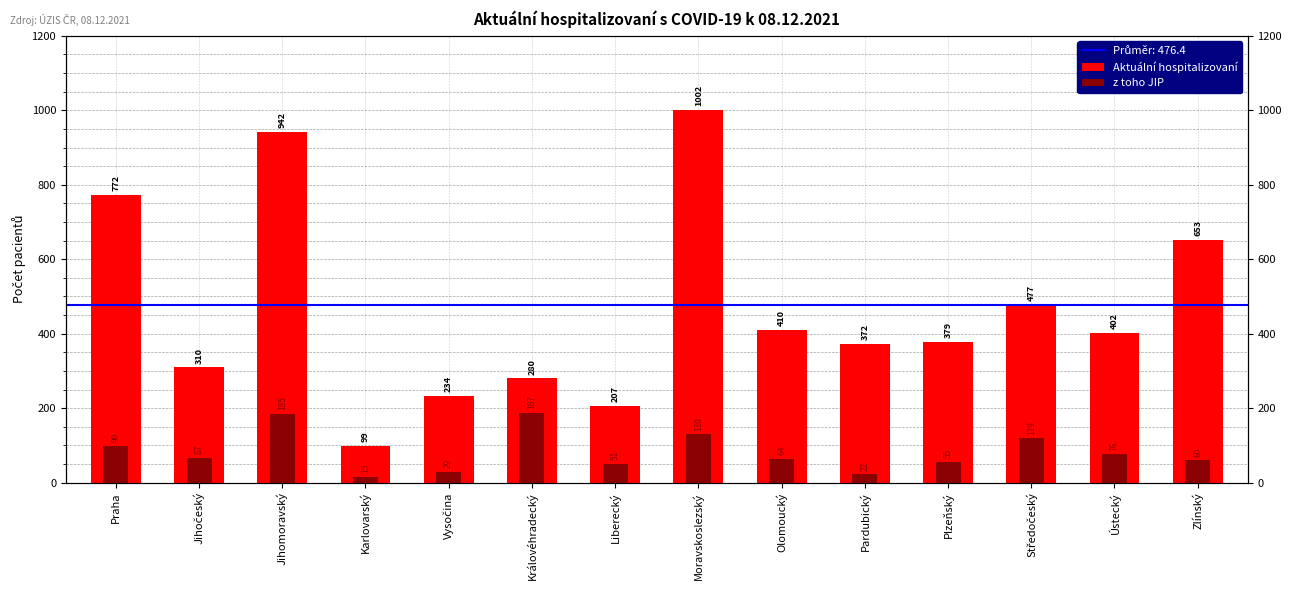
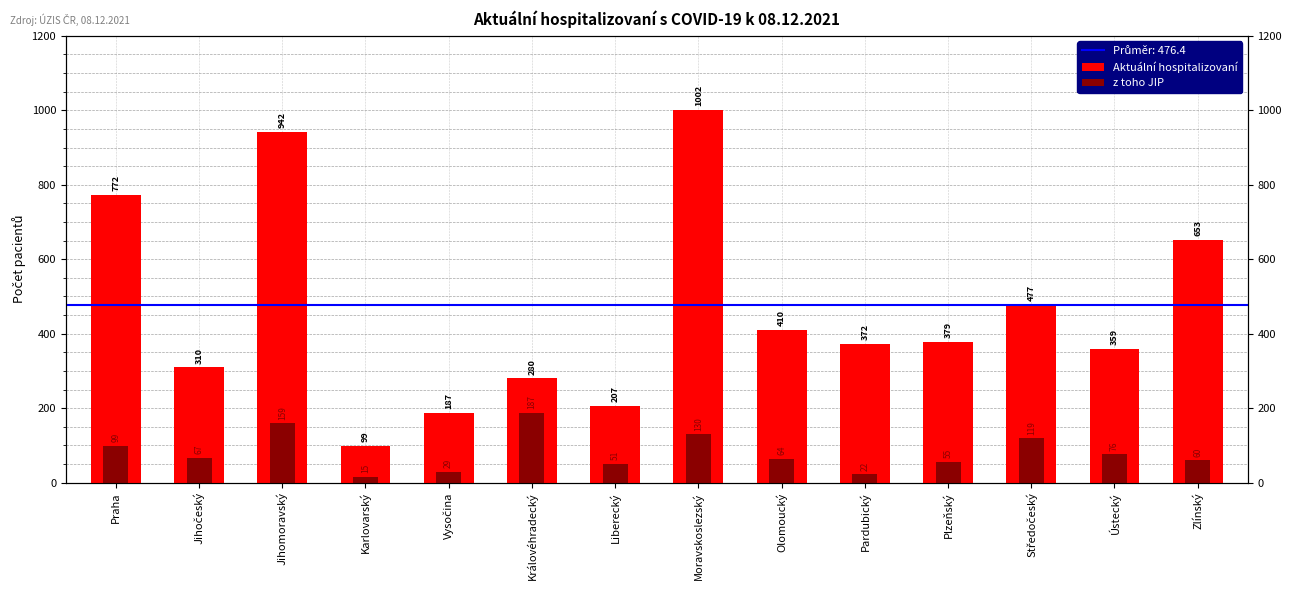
  {
    "Aktuální hospitalizovaní": {
      "Praha": 772,
      "Jihočeský": 310,
      "Jihomoravský": 942,
      "Karlovarský": 99,
-     "Vysočina": 234,
+     "Vysočina": 187,
      "Královéhradecký": 280,
      "Liberecký": 207,
      "Moravskoslezský": 1002,
      "Olomoucký": 410,
      "Pardubický": 372,
      "Plzeňský": 379,
      "Středočeský": 477,
-     "Ústecký": 402,
+     "Ústecký": 359,
      "Zlínský": 653
    },
    "z toho JIP": {
-     "Jihomoravský": 185
+     "Jihomoravský": 159
    }
  }
